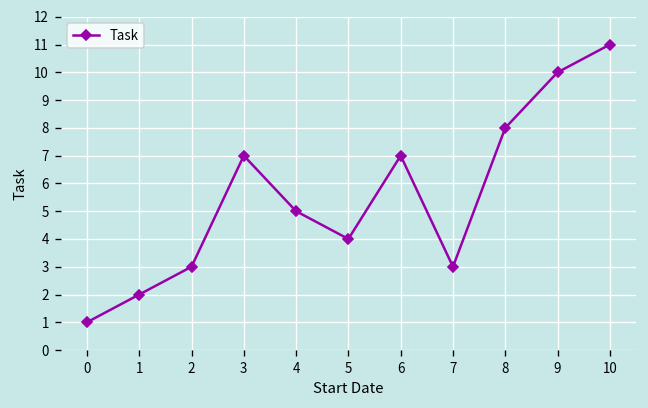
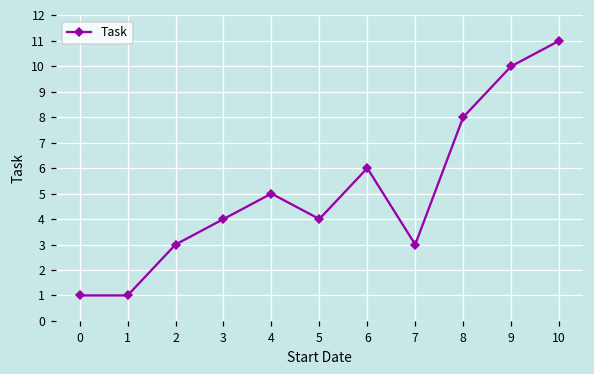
  {
    "0": 1,
-   "1": 2,
+   "1": 1,
    "2": 3,
-   "3": 7,
+   "3": 4,
    "4": 5,
    "5": 4,
-   "6": 7,
+   "6": 6,
    "7": 3,
    "8": 8,
    "9": 10,
    "10": 11
  }
